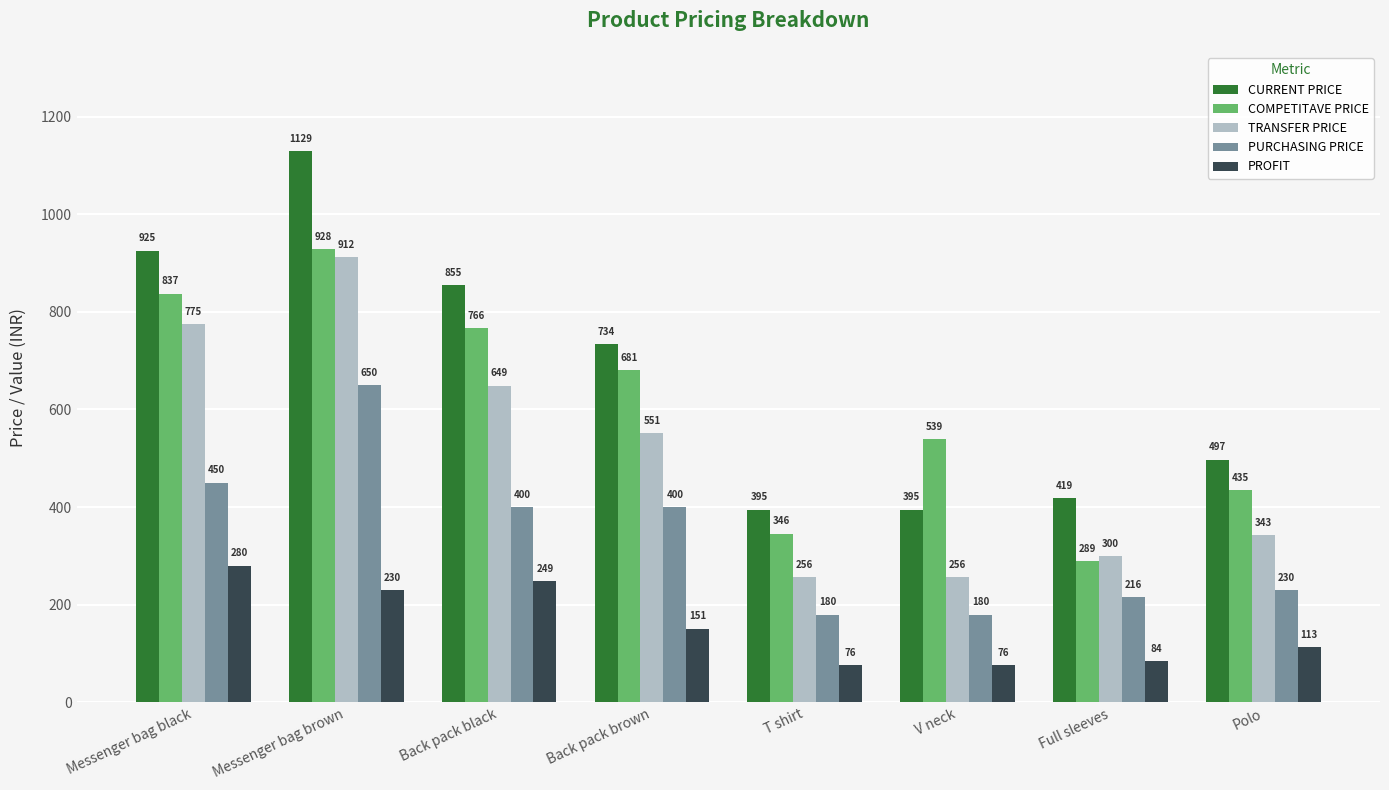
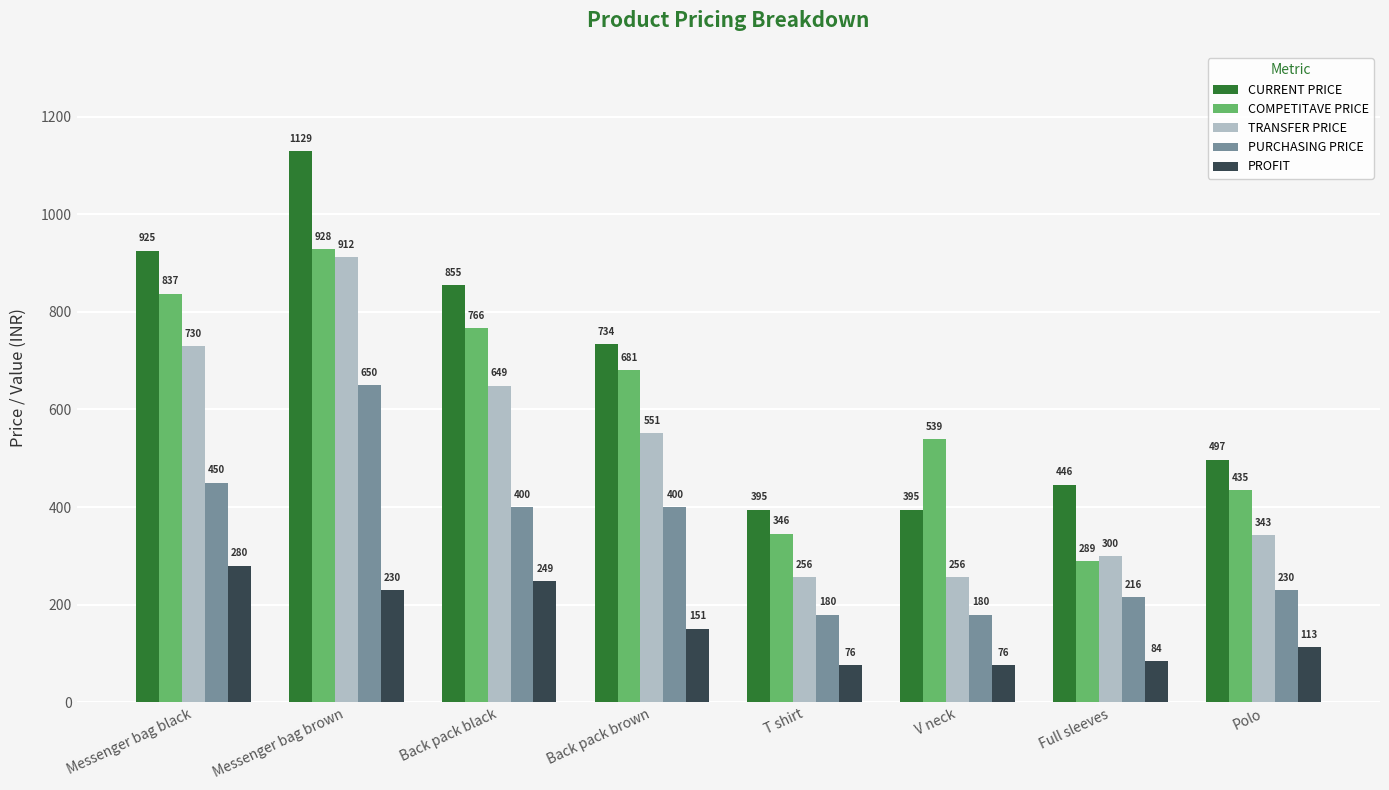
  {
    "CURRENT PRICE": {
      "Messenger bag black": 925,
      "Messenger bag brown": 1129,
      "Back pack black": 855,
      "Back pack brown": 734,
      "T shirt": 395,
      "V neck": 395,
-     "Full sleeves": 419,
+     "Full sleeves": 446,
      "Polo": 497
    },
    "COMPETITAVE PRICE": {
      "Messenger bag black": 837,
      "Messenger bag brown": 928,
      "Back pack black": 766,
      "Back pack brown": 681,
      "T shirt": 346,
      "V neck": 539,
      "Full sleeves": 289,
      "Polo": 435
    },
    "TRANSFER PRICE": {
-     "Messenger bag black": 775,
+     "Messenger bag black": 730,
      "Messenger bag brown": 912,
      "Back pack black": 649,
      "Back pack brown": 551,
      "T shirt": 256,
      "V neck": 256,
      "Full sleeves": 300,
      "Polo": 343
    },
    "PURCHASING PRICE": {
      "Messenger bag black": 450,
      "Messenger bag brown": 650,
      "Back pack black": 400,
      "Back pack brown": 400,
      "T shirt": 180,
      "V neck": 180,
      "Full sleeves": 216,
      "Polo": 230
    },
    "PROFIT": {
      "Messenger bag black": 280,
      "Messenger bag brown": 230,
      "Back pack black": 249,
      "Back pack brown": 151,
      "T shirt": 76,
      "V neck": 76,
      "Full sleeves": 84,
      "Polo": 113
    }
  }
